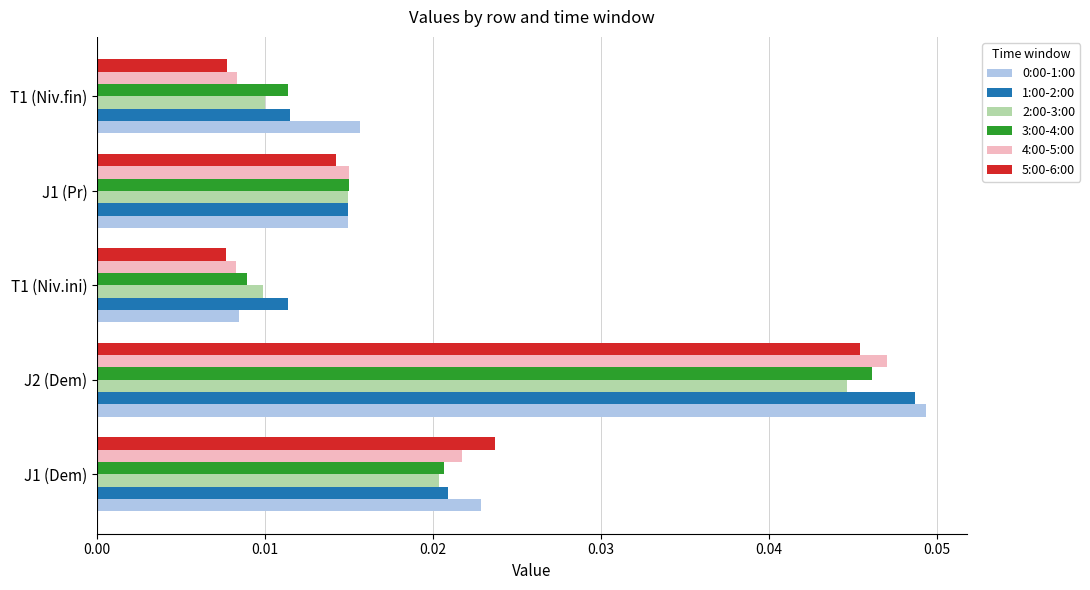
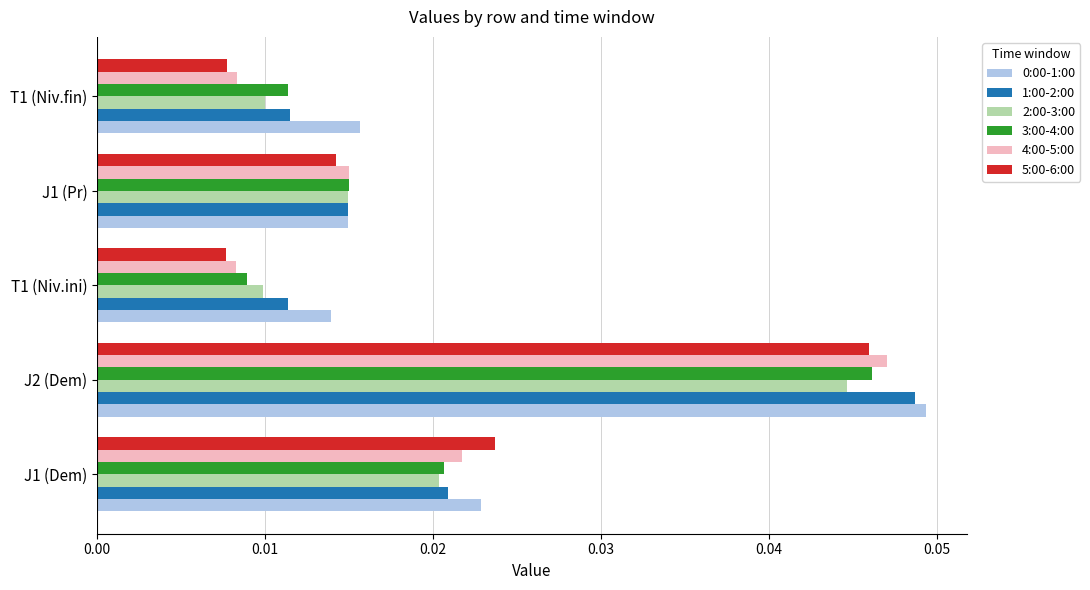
  {
    "0:00-1:00": {
      "T1 (Niv.fin)": 0.0157,
      "J1 (Pr)": 0.0149,
-     "T1 (Niv.ini)": 0.0085,
+     "T1 (Niv.ini)": 0.0139,
      "J2 (Dem)": 0.0493,
      "J1 (Dem)": 0.0228
    },
    "1:00-2:00": {
      "T1 (Niv.fin)": 0.0115,
      "J1 (Pr)": 0.0150,
      "T1 (Niv.ini)": 0.0114,
      "J2 (Dem)": 0.0487,
      "J1 (Dem)": 0.0209
    },
    "2:00-3:00": {
      "T1 (Niv.fin)": 0.0100,
      "J1 (Pr)": 0.0150,
      "T1 (Niv.ini)": 0.0099,
      "J2 (Dem)": 0.0447,
      "J1 (Dem)": 0.0203
    },
    "3:00-4:00": {
      "T1 (Niv.fin)": 0.0114,
      "J1 (Pr)": 0.0150,
      "T1 (Niv.ini)": 0.0089,
      "J2 (Dem)": 0.0462,
      "J1 (Dem)": 0.0207
    },
    "4:00-5:00": {
      "T1 (Niv.fin)": 0.0083,
      "J1 (Pr)": 0.0150,
      "T1 (Niv.ini)": 0.0083,
      "J2 (Dem)": 0.0470,
      "J1 (Dem)": 0.0217
    },
    "5:00-6:00": {
      "T1 (Niv.fin)": 0.0077,
      "J1 (Pr)": 0.0142,
      "T1 (Niv.ini)": 0.0077,
-     "J2 (Dem)": 0.0454,
+     "J2 (Dem)": 0.0460,
      "J1 (Dem)": 0.0237
    }
  }
